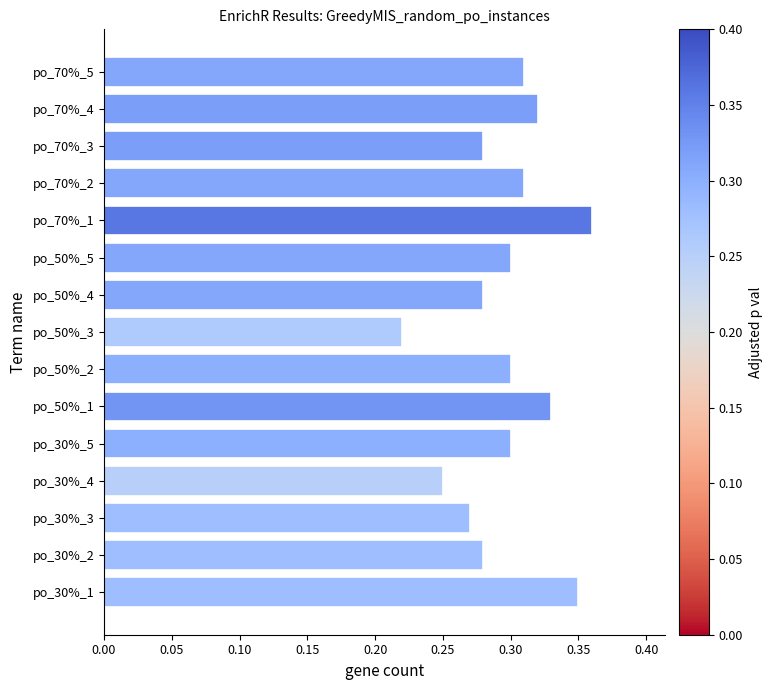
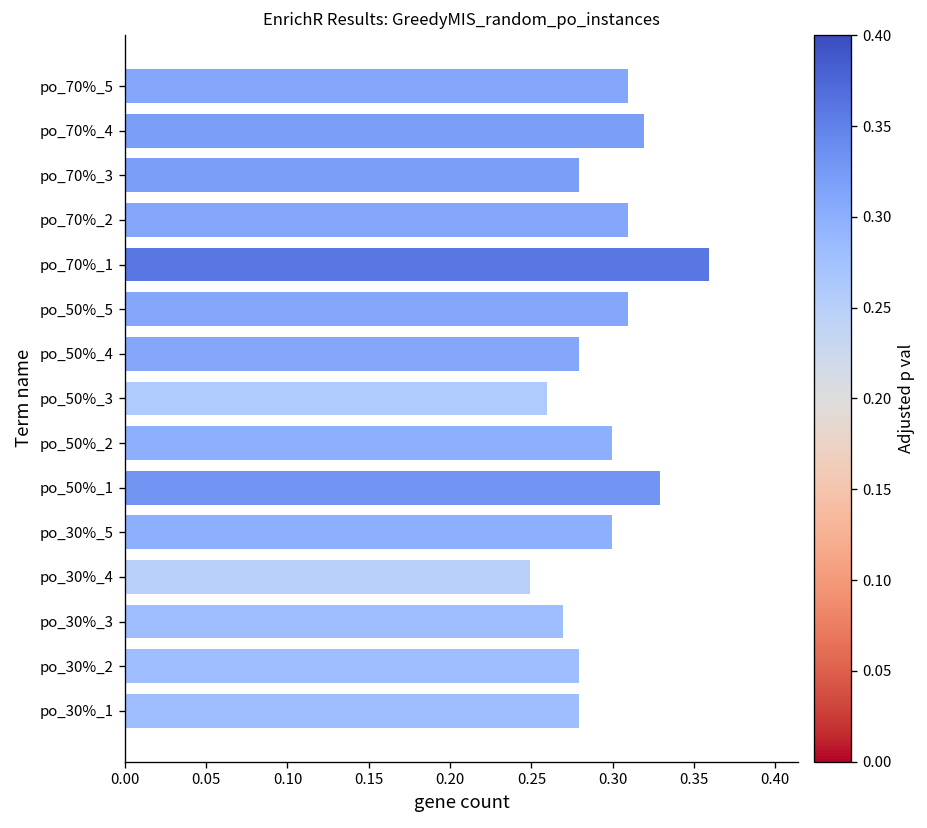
  {
    "po_70%_5": 0.31,
    "po_70%_4": 0.32,
    "po_70%_3": 0.28,
    "po_70%_2": 0.31,
    "po_70%_1": 0.36,
-   "po_50%_5": 0.30,
+   "po_50%_5": 0.31,
    "po_50%_4": 0.28,
-   "po_50%_3": 0.22,
+   "po_50%_3": 0.26,
    "po_50%_2": 0.30,
    "po_50%_1": 0.33,
    "po_30%_5": 0.30,
    "po_30%_4": 0.25,
    "po_30%_3": 0.27,
    "po_30%_2": 0.28,
-   "po_30%_1": 0.35
+   "po_30%_1": 0.28
  }
